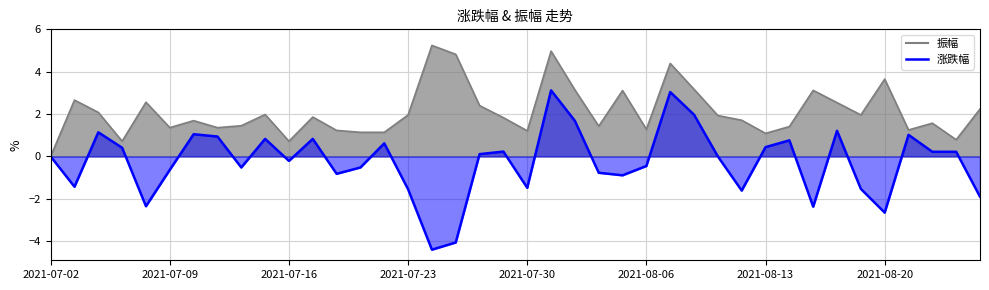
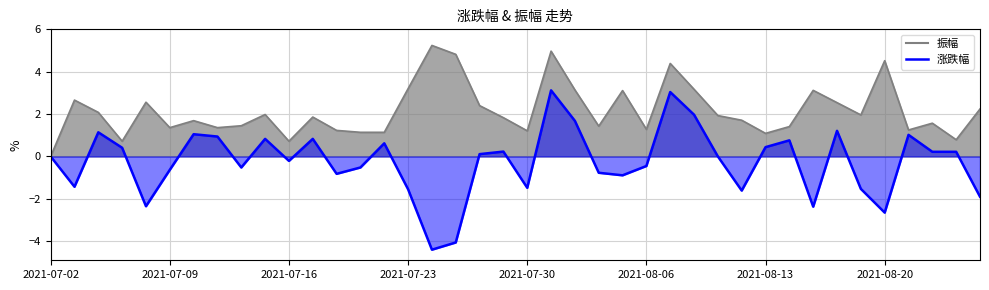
  {
    "振幅": {
      "2021-07-09": 1.4,
      "2021-07-16": 0.7,
-     "2021-07-23": 2.0,
+     "2021-07-23": 3.2,
      "2021-07-30": 1.2,
      "2021-08-06": 1.3,
      "2021-08-13": 1.1,
-     "2021-08-20": 3.7
+     "2021-08-20": 4.5
    }
  }
